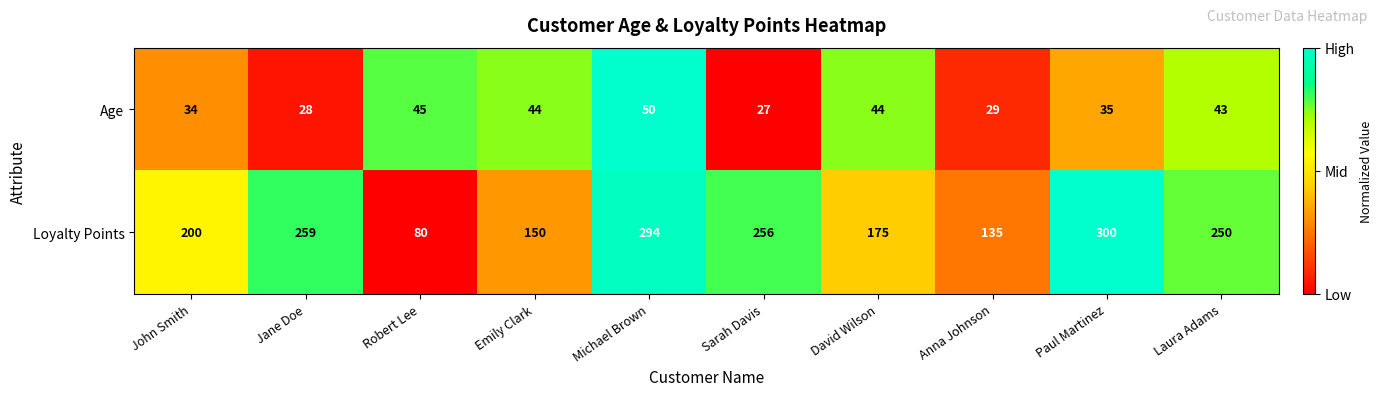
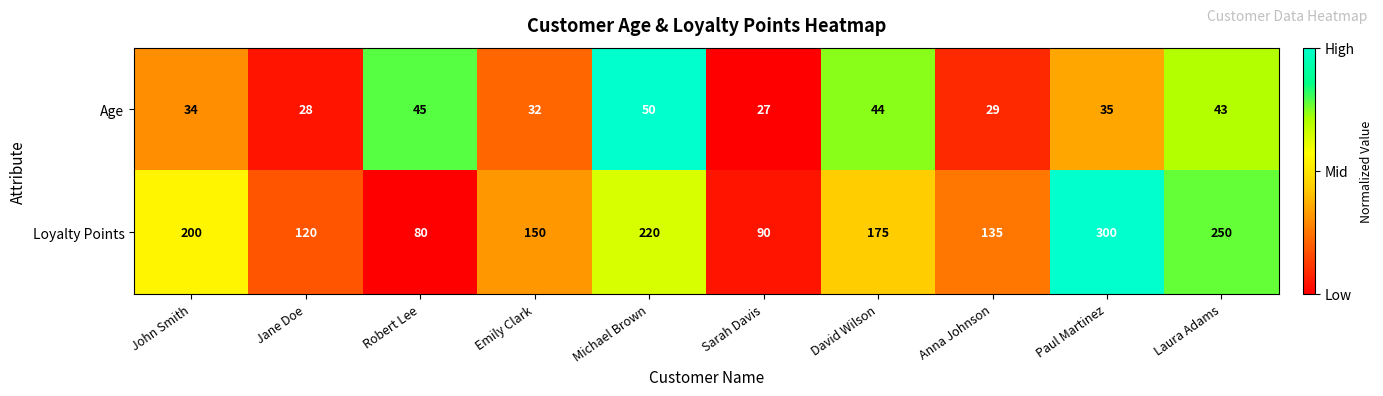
  {
    "Age": {
      "John Smith": 34,
      "Jane Doe": 28,
      "Robert Lee": 45,
-     "Emily Clark": 44,
+     "Emily Clark": 32,
      "Michael Brown": 50,
      "Sarah Davis": 27,
      "David Wilson": 44,
      "Anna Johnson": 29,
      "Paul Martinez": 35,
      "Laura Adams": 43
    },
    "Loyalty Points": {
      "John Smith": 200,
-     "Jane Doe": 259,
+     "Jane Doe": 120,
      "Robert Lee": 80,
      "Emily Clark": 150,
-     "Michael Brown": 294,
-     "Sarah Davis": 256,
+     "Michael Brown": 220,
+     "Sarah Davis": 90,
      "David Wilson": 175,
      "Anna Johnson": 135,
      "Paul Martinez": 300,
      "Laura Adams": 250
    }
  }
